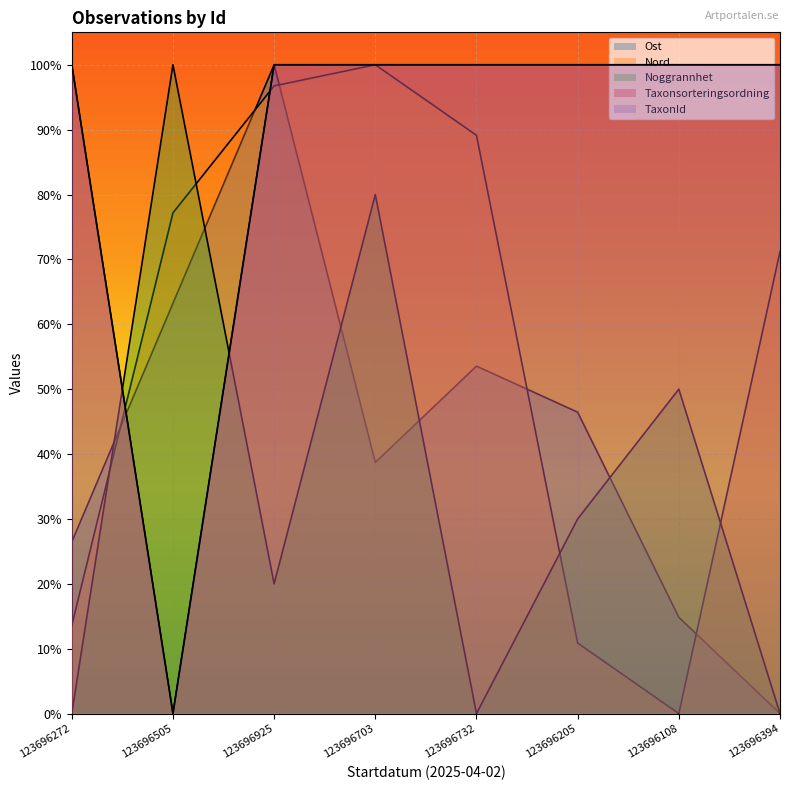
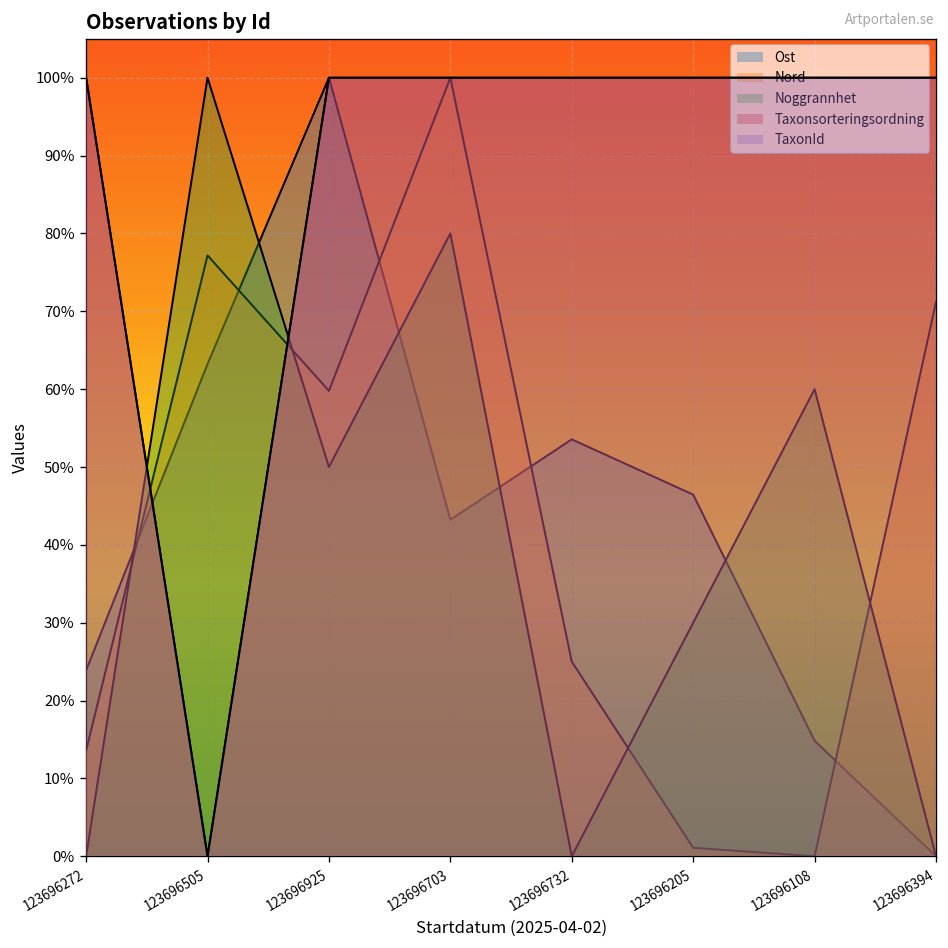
  {
    "Ost": {
-     "123696272": "26%",
+     "123696272": "24%",
      "123696505": "63%",
-     "123696703": "39%",
+     "123696703": "43%",
      "123696732": "54%",
      "123696205": "46%",
      "123696108": "15%"
    },
    "Nord": {
      "123696272": "14%",
      "123696505": "77%",
-     "123696925": "97%",
-     "123696732": "89%",
-     "123696205": "11%",
+     "123696925": "60%",
+     "123696732": "25%",
+     "123696205": "1%",
      "123696108": "0%",
      "123696394": "71%"
    },
    "Noggrannhet": {
      "123696272": "0%",
      "123696505": "100%",
-     "123696925": "20%",
+     "123696925": "50%",
      "123696703": "80%",
      "123696732": "0%",
      "123696205": "30%",
-     "123696108": "50%"
+     "123696108": "60%"
    },
    "TaxonId": {
      "123696272": "100%",
      "123696505": "0%",
      "123696732": "100%",
      "123696205": "100%",
      "123696394": "100%"
    }
  }
